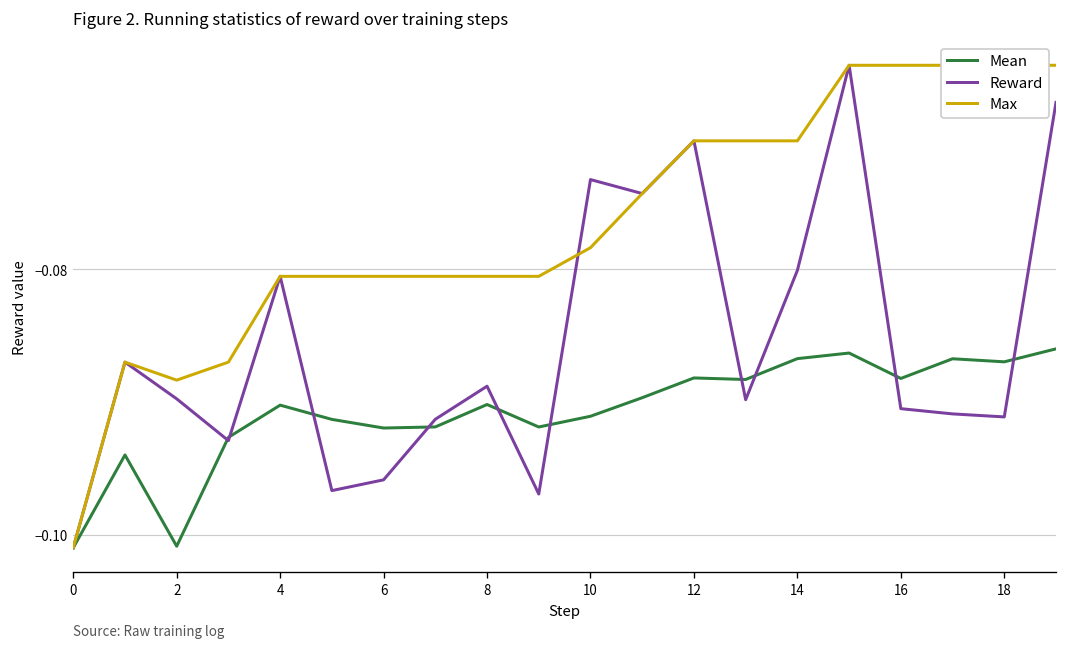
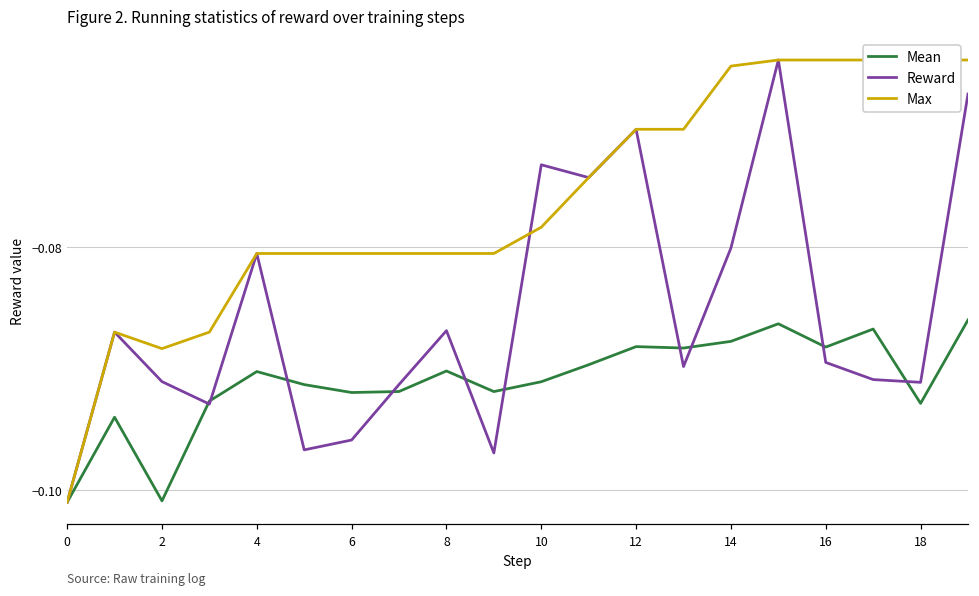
  {
    "Mean": {
      "2": -0.1009,
      "4": -0.0902,
      "6": -0.0920,
      "8": -0.0902,
      "10": -0.0911,
      "12": -0.0882,
-     "14": -0.0867,
+     "14": -0.0878,
      "16": -0.0882,
-     "18": -0.0870
+     "18": -0.0929
    },
    "Reward": {
-     "2": -0.0898,
+     "2": -0.0911,
      "6": -0.0959,
-     "8": -0.0888,
+     "8": -0.0869,
      "10": -0.0732,
      "14": -0.0801,
-     "16": -0.0905,
+     "16": -0.0895,
      "18": -0.0911
    },
    "Max": {
      "2": -0.0883,
      "6": -0.0805,
      "8": -0.0805,
      "10": -0.0784,
-     "14": -0.0703,
+     "14": -0.0651,
      "16": -0.0646
    }
  }
